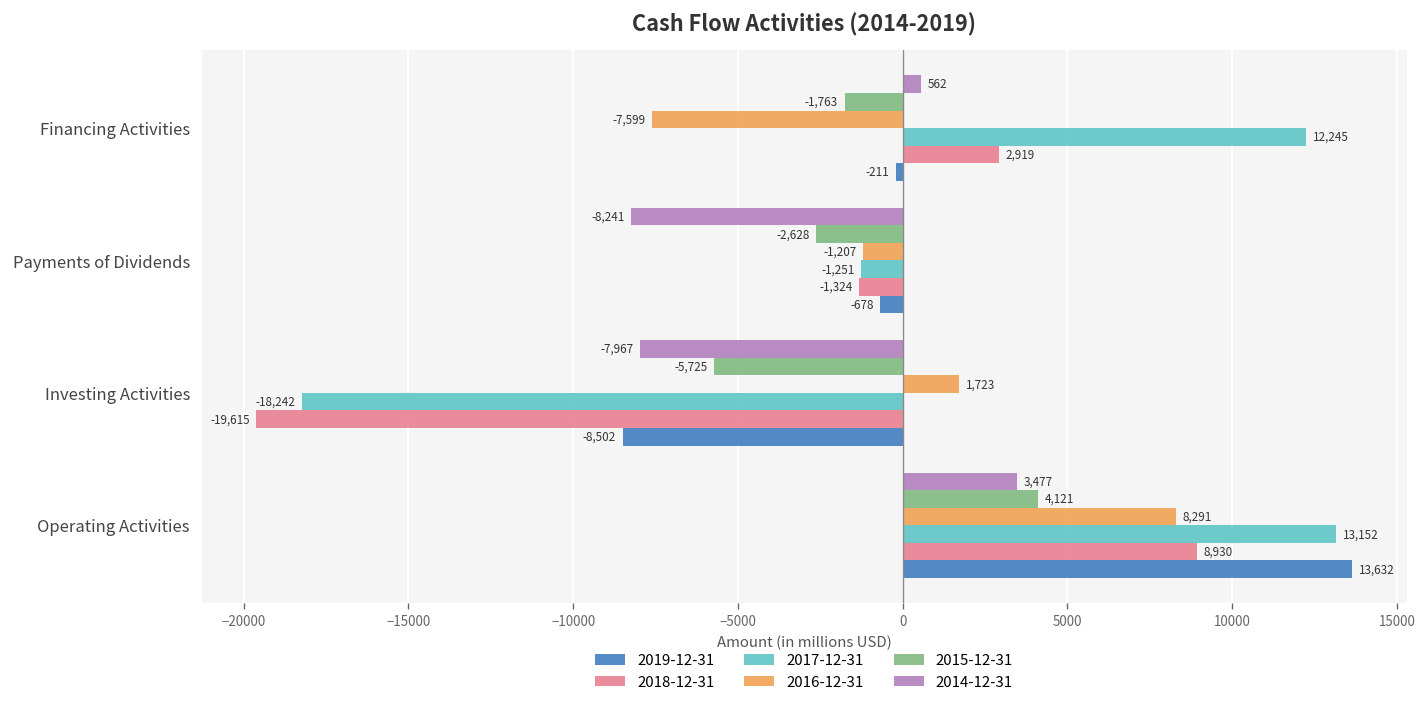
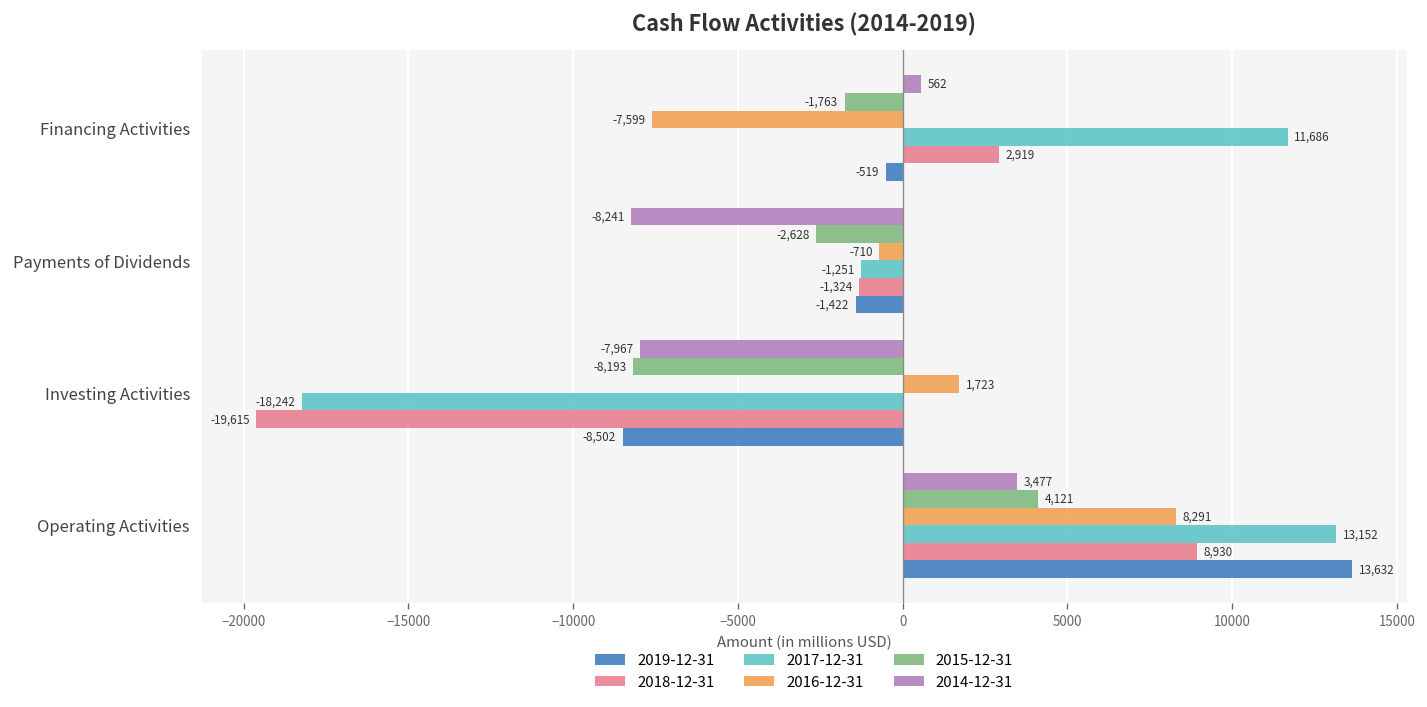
  {
    "2019-12-31": {
-     "Financing Activities": "-211",
-     "Payments of Dividends": "-678",
+     "Financing Activities": "-519",
+     "Payments of Dividends": "-1,422",
      "Investing Activities": "-8,502",
      "Operating Activities": "13,632"
    },
    "2018-12-31": {
      "Financing Activities": "2,919",
      "Payments of Dividends": "-1,324",
      "Investing Activities": "-19,615",
      "Operating Activities": "8,930"
    },
    "2017-12-31": {
-     "Financing Activities": "12,245",
+     "Financing Activities": "11,686",
      "Payments of Dividends": "-1,251",
      "Investing Activities": "-18,242",
      "Operating Activities": "13,152"
    },
    "2016-12-31": {
      "Financing Activities": "-7,599",
-     "Payments of Dividends": "-1,207",
+     "Payments of Dividends": "-710",
      "Investing Activities": "1,723",
      "Operating Activities": "8,291"
    },
    "2015-12-31": {
      "Financing Activities": "-1,763",
      "Payments of Dividends": "-2,628",
-     "Investing Activities": "-5,725",
+     "Investing Activities": "-8,193",
      "Operating Activities": "4,121"
    },
    "2014-12-31": {
      "Financing Activities": "562",
      "Payments of Dividends": "-8,241",
      "Investing Activities": "-7,967",
      "Operating Activities": "3,477"
    }
  }
